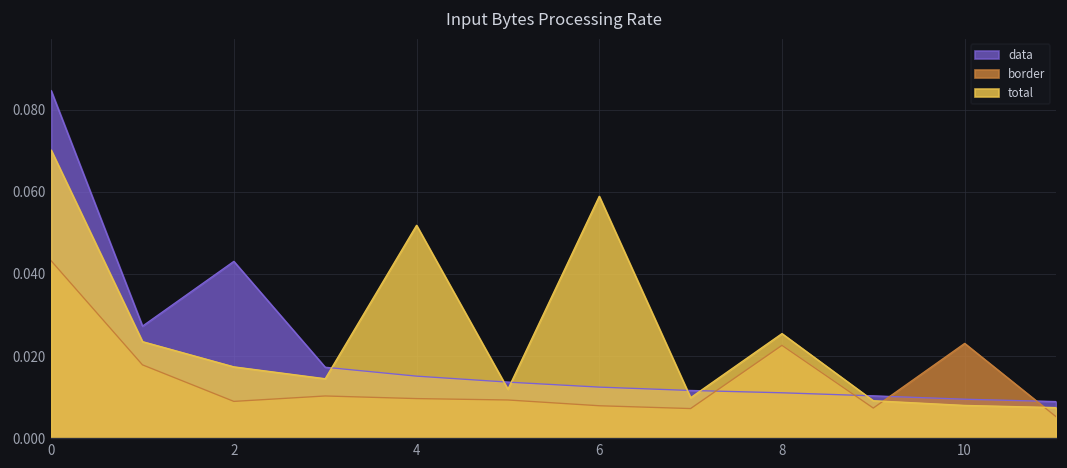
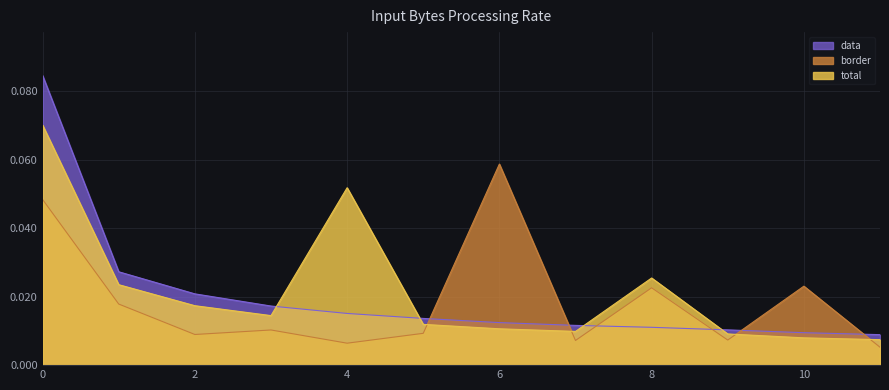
  {
    "data": {
      "0": 0.085,
-     "2": 0.043,
+     "2": 0.021,
      "4": 0.015,
      "6": 0.012,
      "8": 0.011,
      "10": 0.009
    },
    "border": {
-     "0": 0.043,
+     "0": 0.048,
      "2": 0.009,
-     "4": 0.010,
-     "6": 0.008,
+     "4": 0.006,
+     "6": 0.059,
      "8": 0.023,
      "10": 0.023
    },
    "total": {
      "0": 0.070,
      "2": 0.017,
      "4": 0.052,
-     "6": 0.059,
+     "6": 0.011,
      "8": 0.025,
      "10": 0.008
    }
  }
